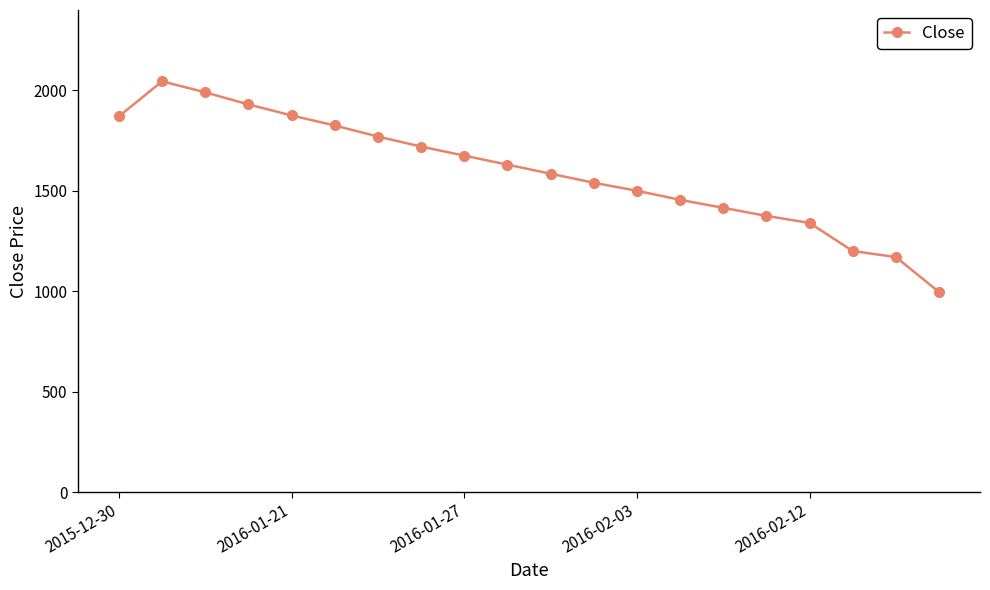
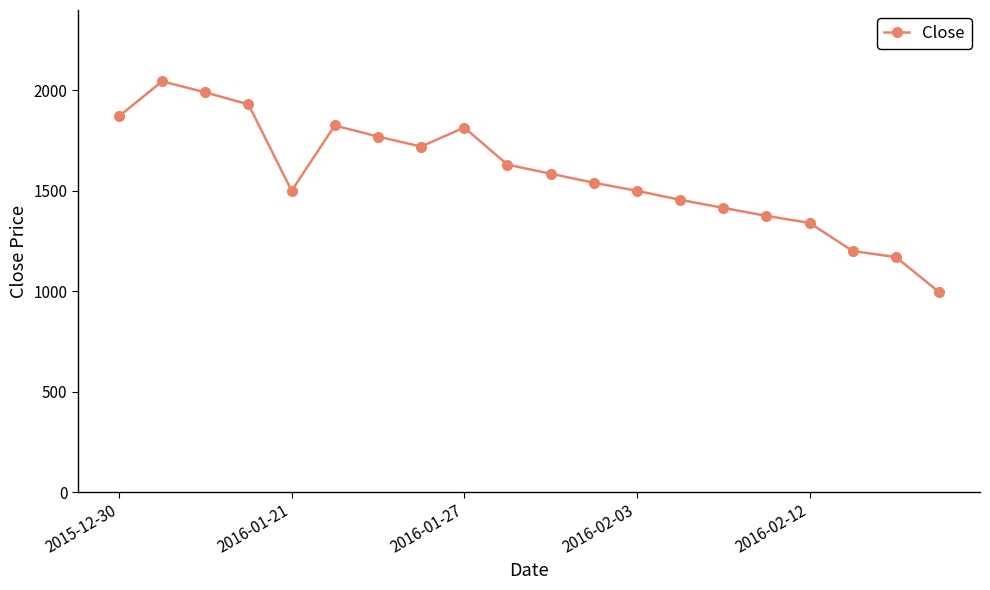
  {
    "2015-12-30": 1870,
-   "2016-01-21": 1880,
-   "2016-01-27": 1680,
+   "2016-01-21": 1500,
+   "2016-01-27": 1820,
    "2016-02-03": 1500,
    "2016-02-12": 1340
  }
